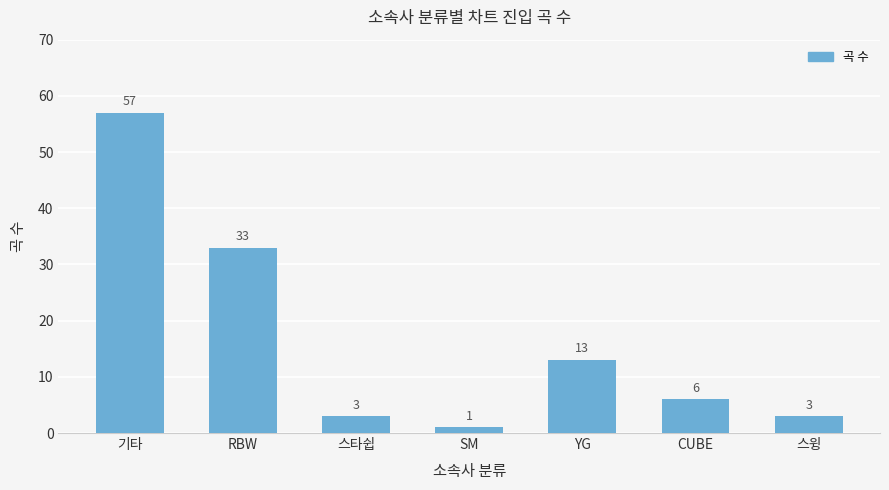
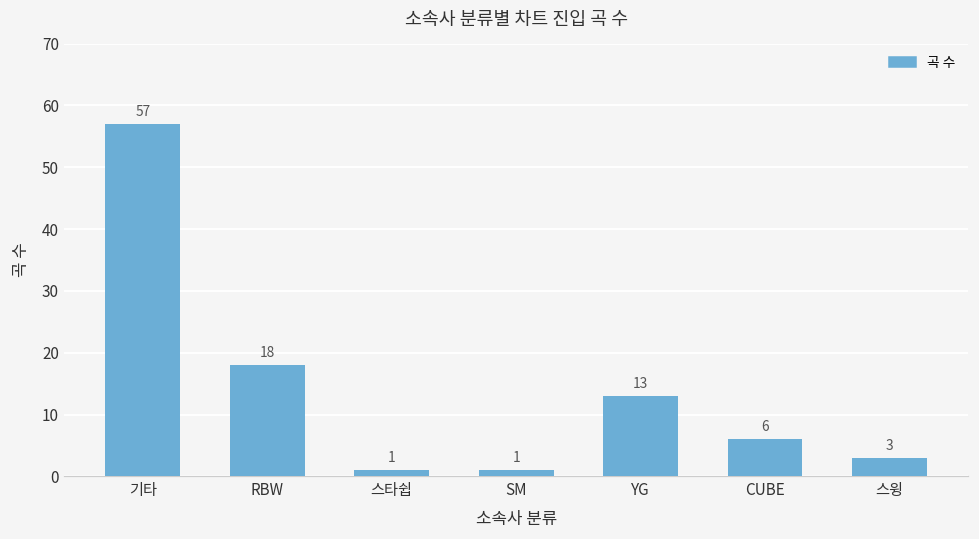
  {
    "기타": 57,
-   "RBW": 33,
-   "스타쉽": 3,
+   "RBW": 18,
+   "스타쉽": 1,
    "SM": 1,
    "YG": 13,
    "CUBE": 6,
    "스윙": 3
  }
